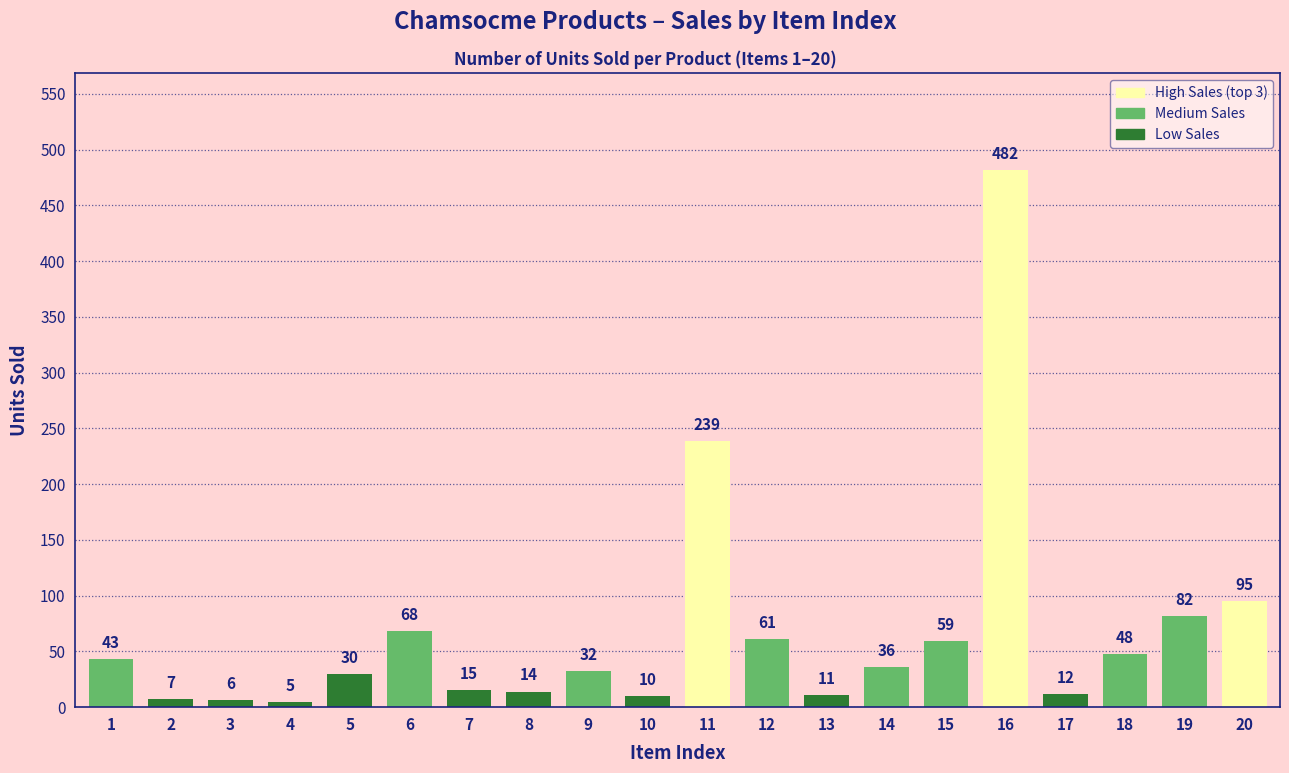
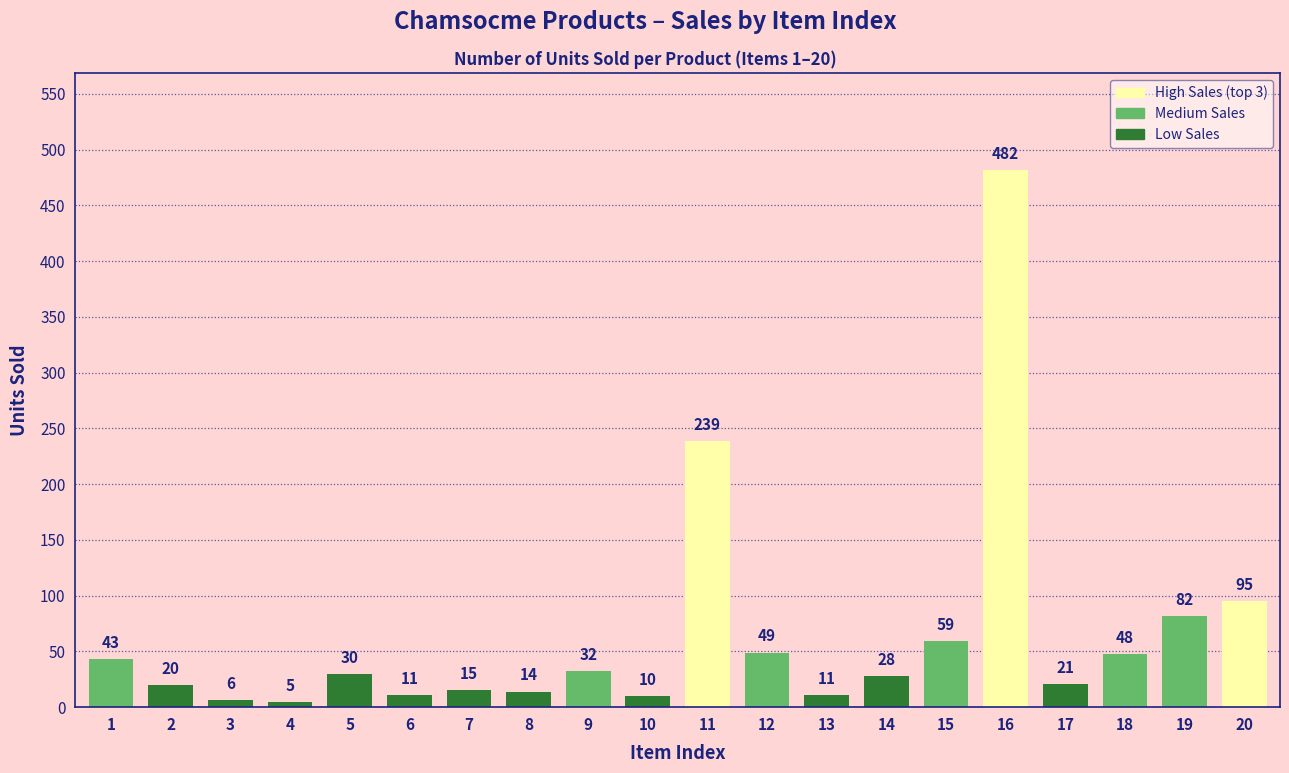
  {
    "1": 43,
-   "2": 7,
+   "2": 20,
    "3": 6,
    "4": 5,
    "5": 30,
-   "6": 68,
+   "6": 11,
    "7": 15,
    "8": 14,
    "9": 32,
    "10": 10,
    "11": 239,
-   "12": 61,
+   "12": 49,
    "13": 11,
-   "14": 36,
+   "14": 28,
    "15": 59,
    "16": 482,
-   "17": 12,
+   "17": 21,
    "18": 48,
    "19": 82,
    "20": 95
  }
